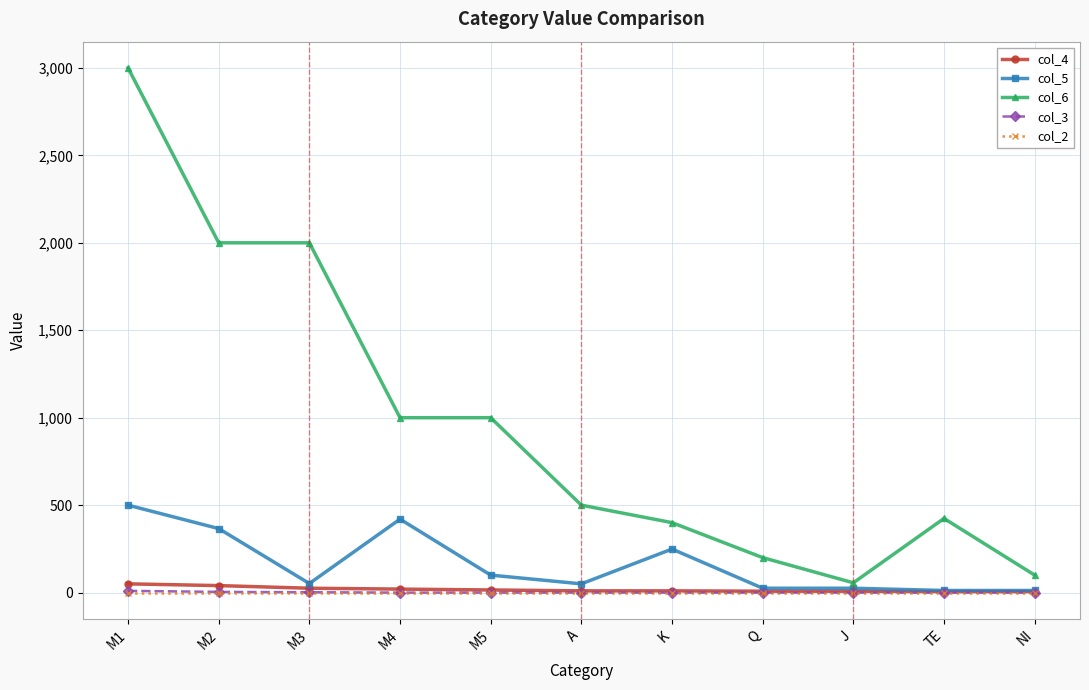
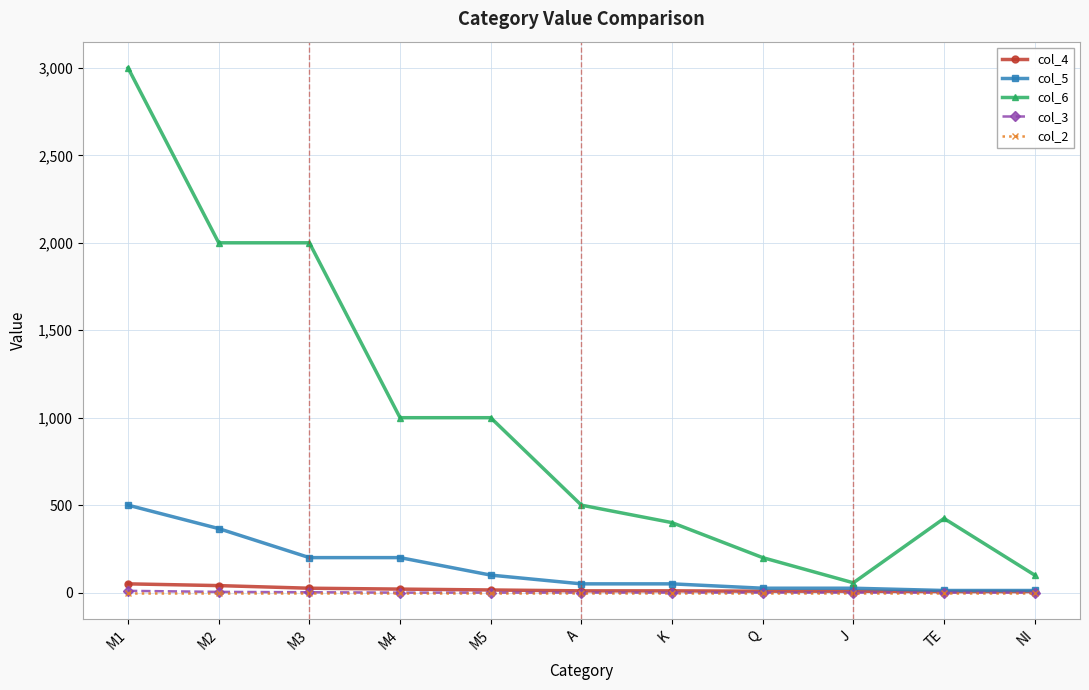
  {
    "col_4": {
      "M1": "50",
      "M2": "40",
      "M3": "30",
      "M4": "20",
      "M5": "20"
    },
    "col_5": {
      "M1": "500",
      "M2": "370",
-     "M3": "50",
-     "M4": "420",
+     "M3": "200",
+     "M4": "200",
      "M5": "100",
      "A": "50",
-     "K": "250",
+     "K": "50",
      "Q": "30",
      "J": "30"
    },
    "col_6": {
      "M1": "3,000",
      "M2": "2,000",
      "M3": "2,000",
      "M4": "1,000",
      "M5": "1,000",
      "A": "500",
      "K": "400",
      "Q": "200",
      "J": "60",
      "TE": "420",
      "NI": "100"
    }
  }
